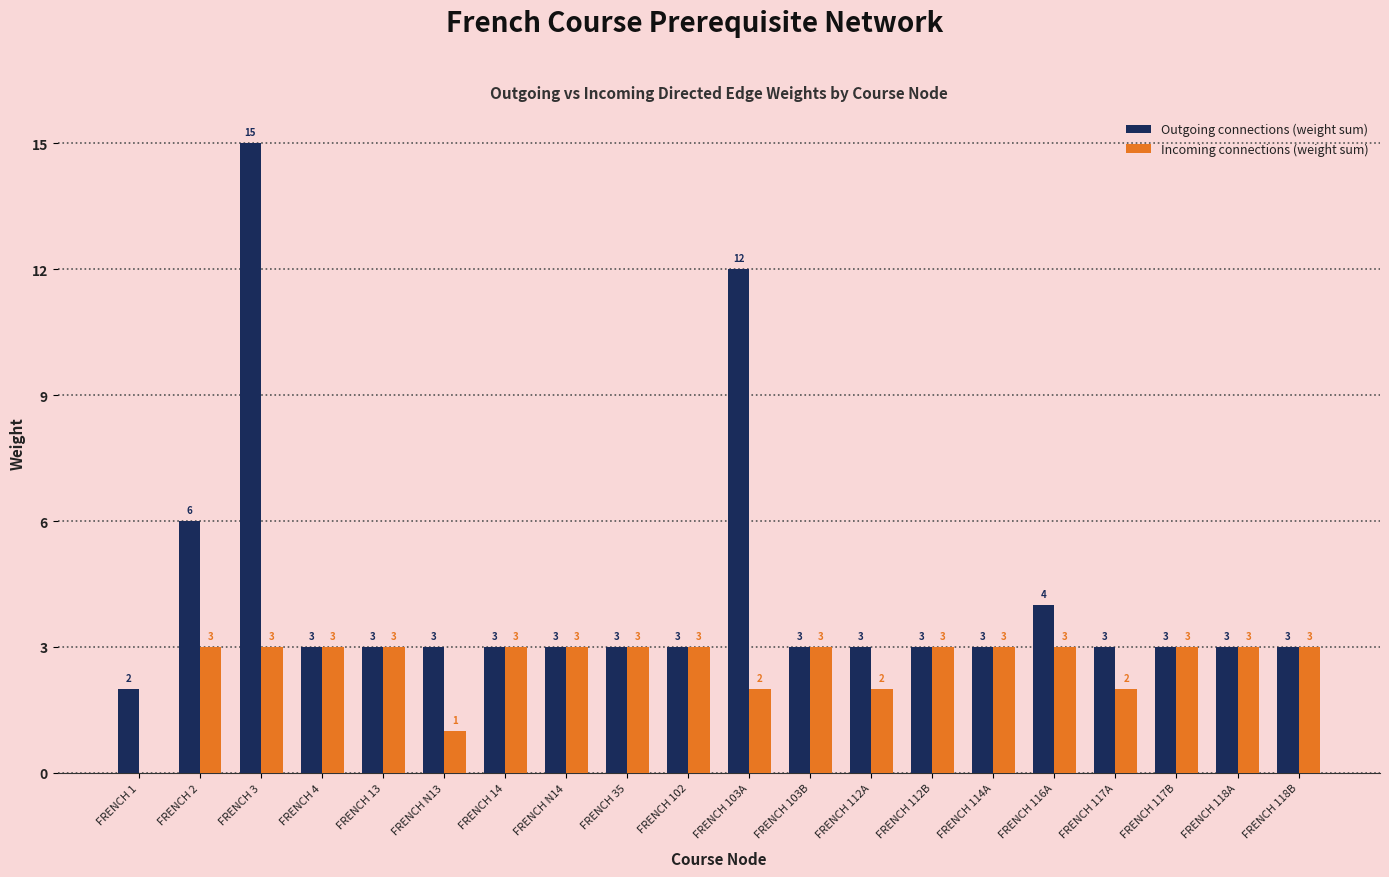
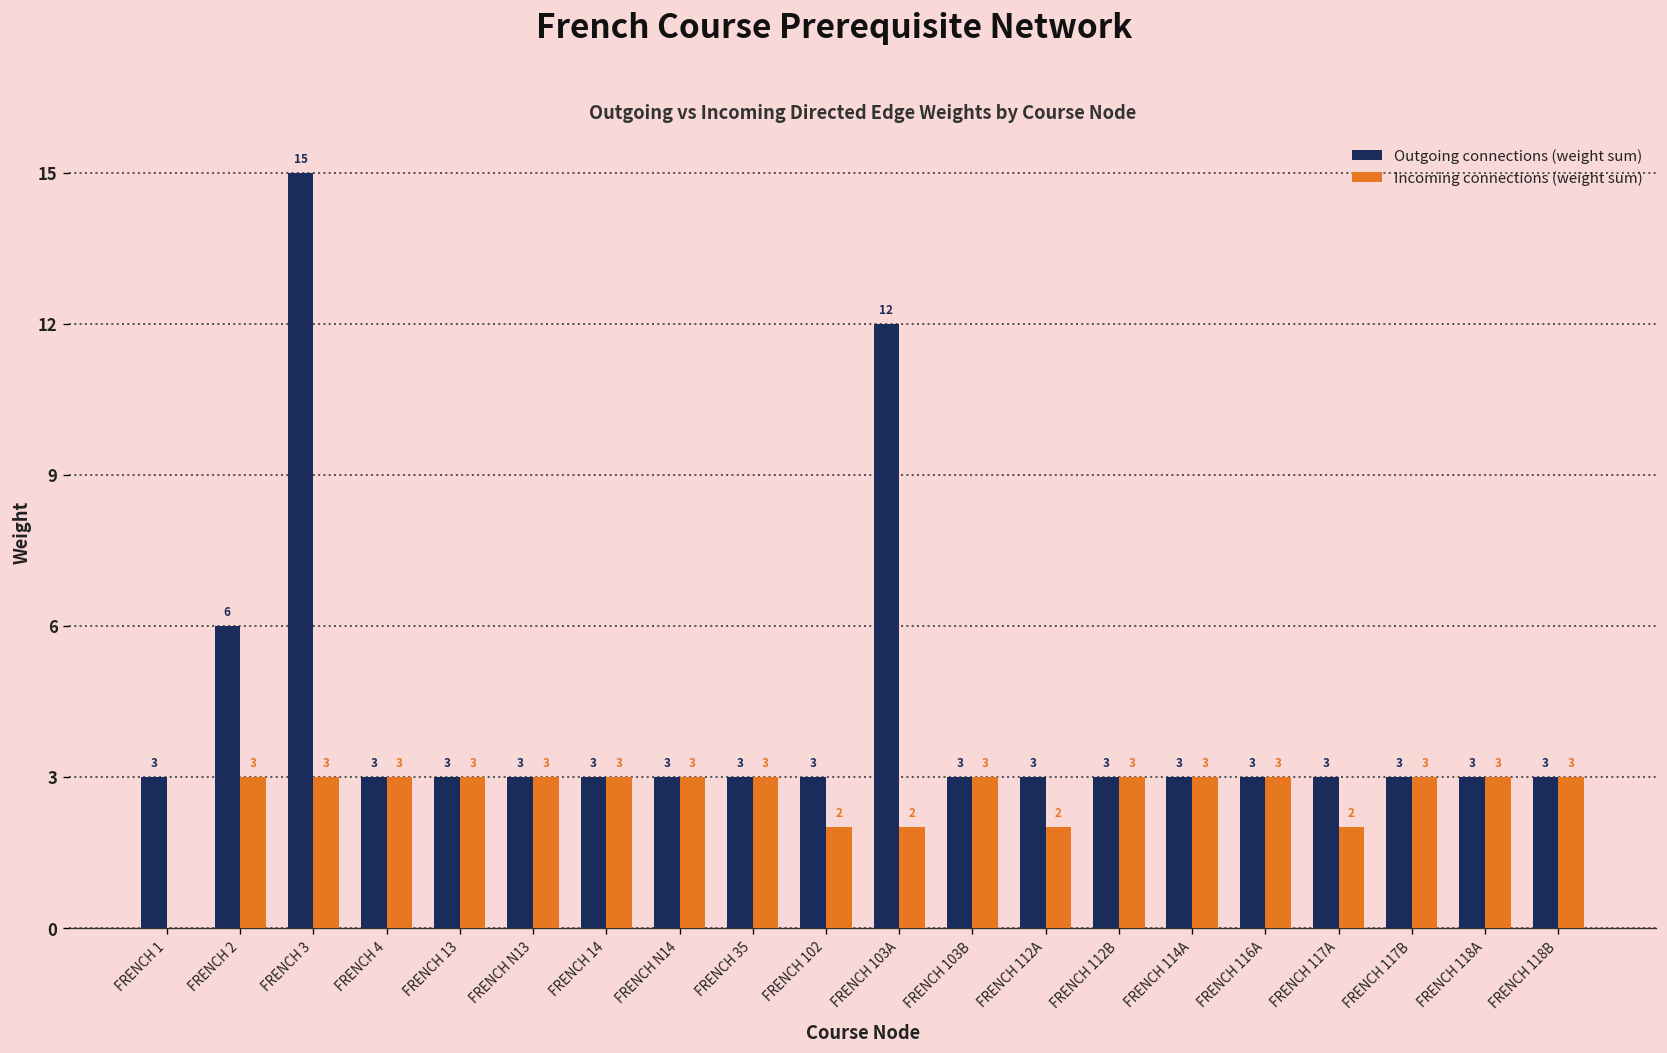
  {
    "Outgoing connections (weight sum)": {
-     "FRENCH 1": 2,
+     "FRENCH 1": 3,
      "FRENCH 2": 6,
      "FRENCH 3": 15,
      "FRENCH 4": 3,
      "FRENCH 13": 3,
      "FRENCH N13": 3,
      "FRENCH 14": 3,
      "FRENCH N14": 3,
      "FRENCH 35": 3,
      "FRENCH 102": 3,
      "FRENCH 103A": 12,
      "FRENCH 103B": 3,
      "FRENCH 112A": 3,
      "FRENCH 112B": 3,
      "FRENCH 114A": 3,
-     "FRENCH 116A": 4,
+     "FRENCH 116A": 3,
      "FRENCH 117A": 3,
      "FRENCH 117B": 3,
      "FRENCH 118A": 3,
      "FRENCH 118B": 3
    },
    "Incoming connections (weight sum)": {
      "FRENCH 2": 3,
      "FRENCH 3": 3,
      "FRENCH 4": 3,
      "FRENCH 13": 3,
-     "FRENCH N13": 1,
+     "FRENCH N13": 3,
      "FRENCH 14": 3,
      "FRENCH N14": 3,
      "FRENCH 35": 3,
-     "FRENCH 102": 3,
+     "FRENCH 102": 2,
      "FRENCH 103A": 2,
      "FRENCH 103B": 3,
      "FRENCH 112A": 2,
      "FRENCH 112B": 3,
      "FRENCH 114A": 3,
      "FRENCH 116A": 3,
      "FRENCH 117A": 2,
      "FRENCH 117B": 3,
      "FRENCH 118A": 3,
      "FRENCH 118B": 3
    }
  }
